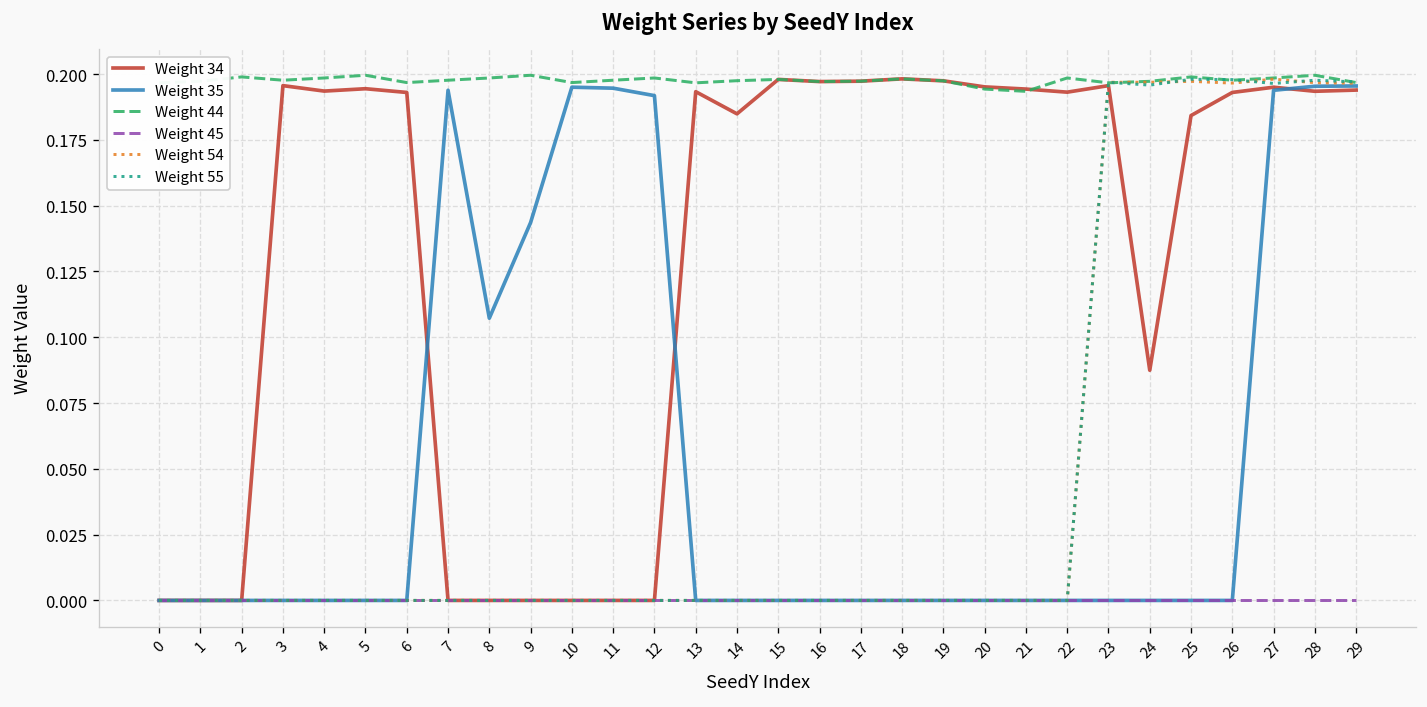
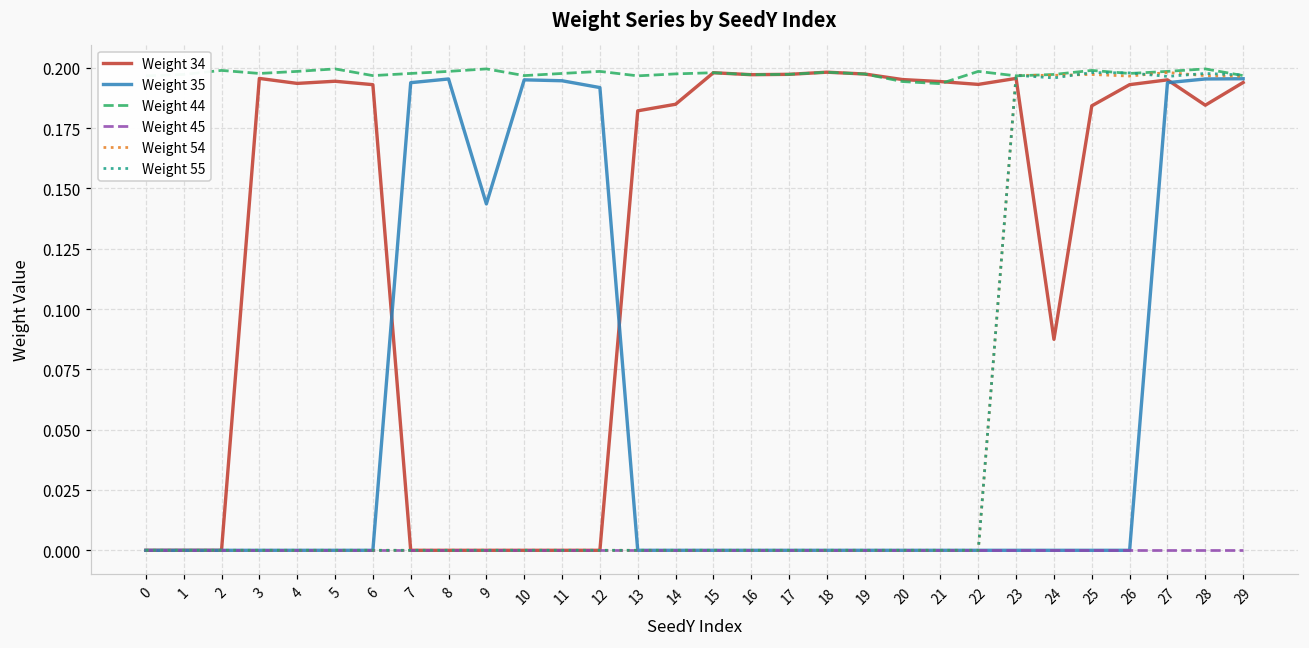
  {
    "Weight 34": {
      "3": 0.196,
      "4": 0.194,
      "5": 0.194,
      "6": 0.193,
-     "13": 0.193,
+     "13": 0.182,
      "14": 0.185,
      "22": 0.193,
      "24": 0.087,
      "25": 0.184,
      "26": 0.193,
      "27": 0.195,
-     "28": 0.193,
+     "28": 0.184,
      "29": 0.194
    },
    "Weight 35": {
      "7": 0.194,
-     "8": 0.107,
+     "8": 0.195,
      "9": 0.144,
      "10": 0.195,
      "11": 0.195,
      "12": 0.192,
      "27": 0.194,
      "28": 0.195
    },
    "Weight 45": {
      "27": 0.000,
      "28": 0.000,
      "29": 0.000
    }
  }
